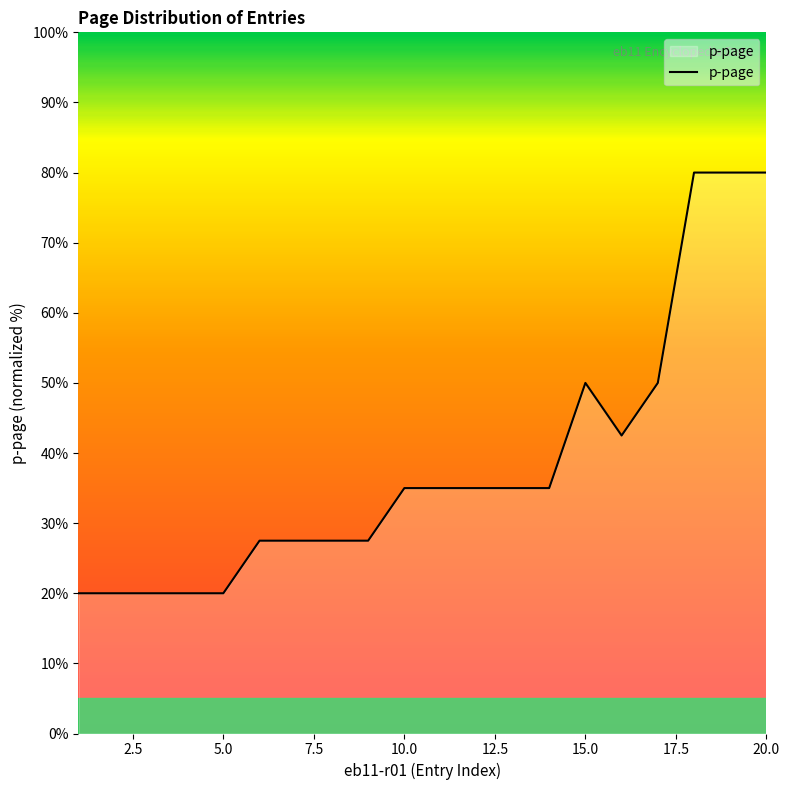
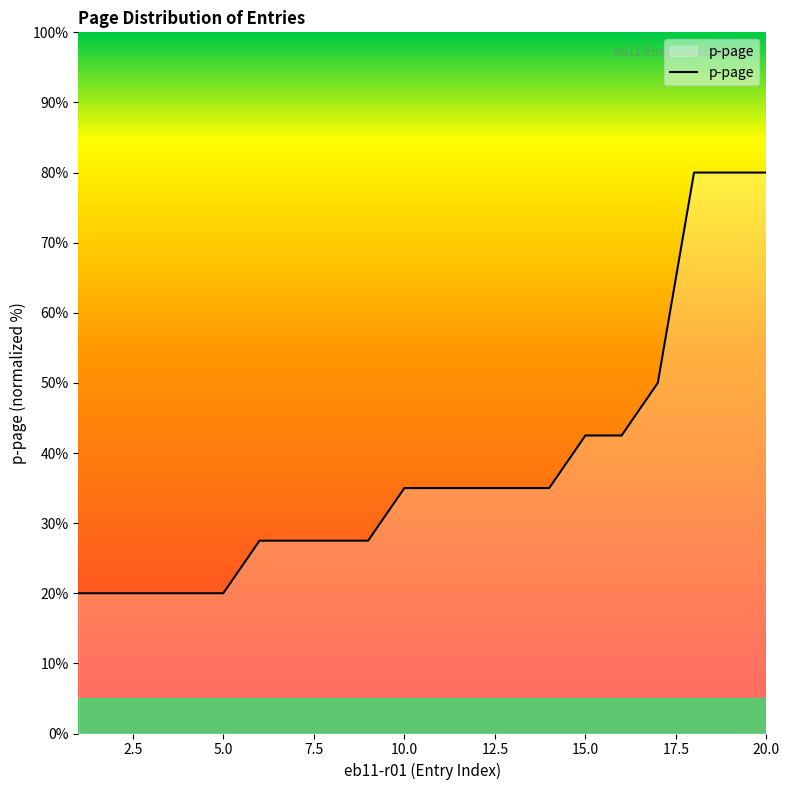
  {
    "5.0": "20%",
    "10.0": "35%",
-   "15.0": "50%",
+   "15.0": "43%",
    "20.0": "80%"
  }
